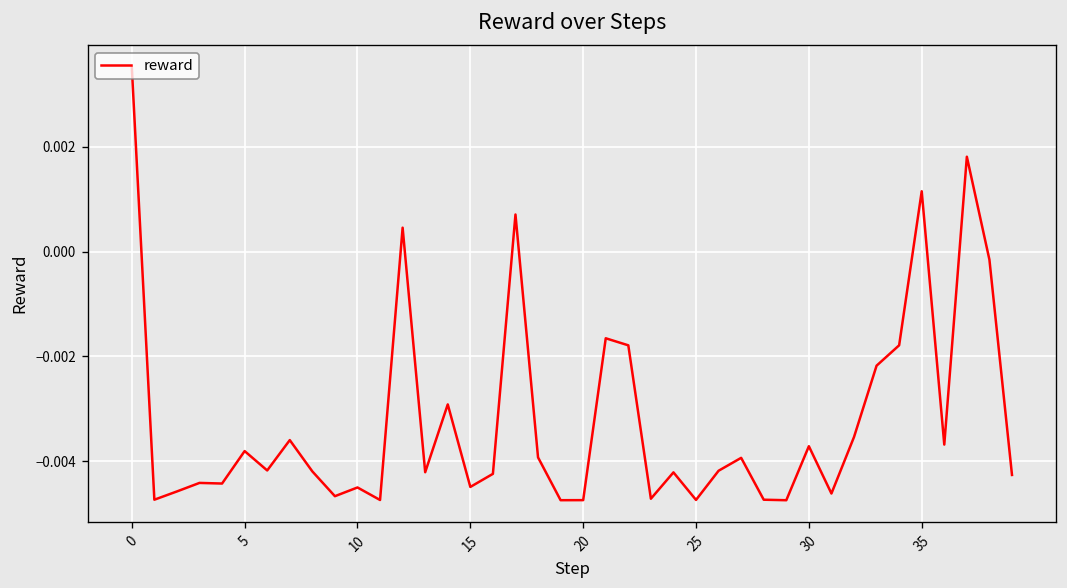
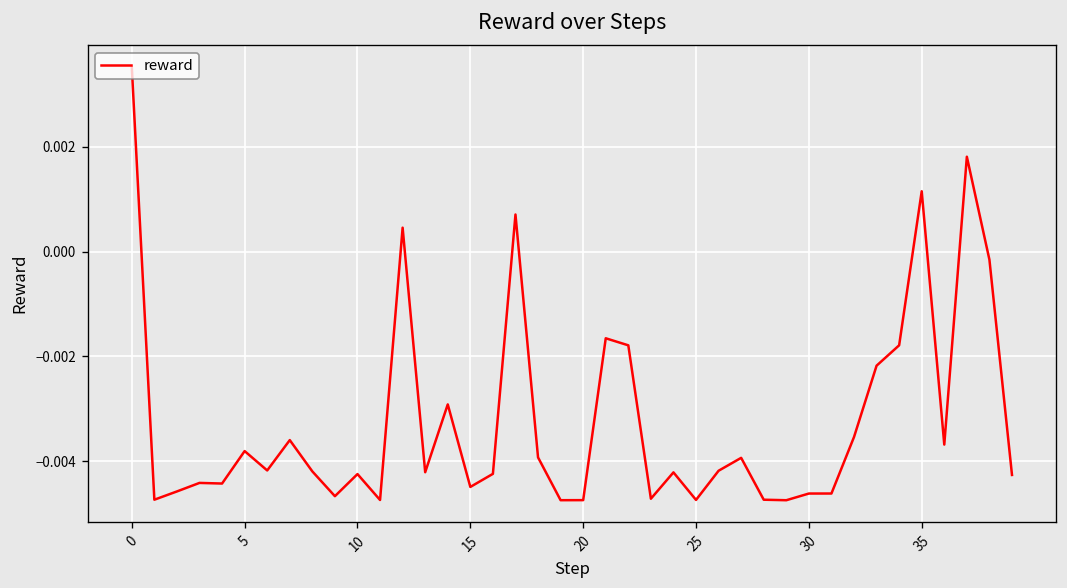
  {
    "5": -0.0038,
-   "10": -0.0045,
+   "10": -0.0042,
    "15": -0.0045,
    "20": -0.0047,
    "25": -0.0047,
-   "30": -0.0037,
+   "30": -0.0046,
    "35": 0.0012
  }
